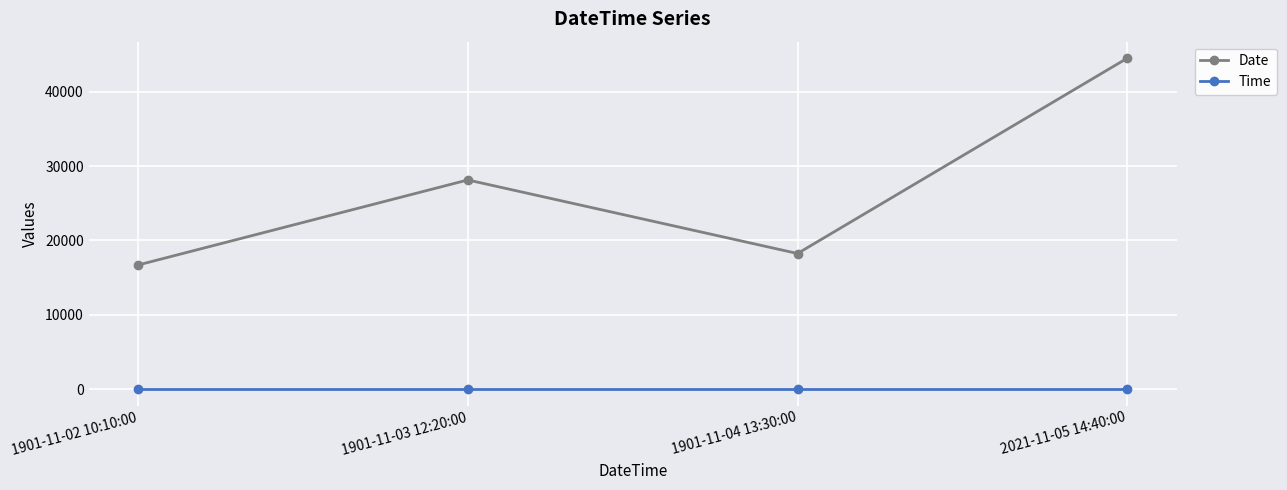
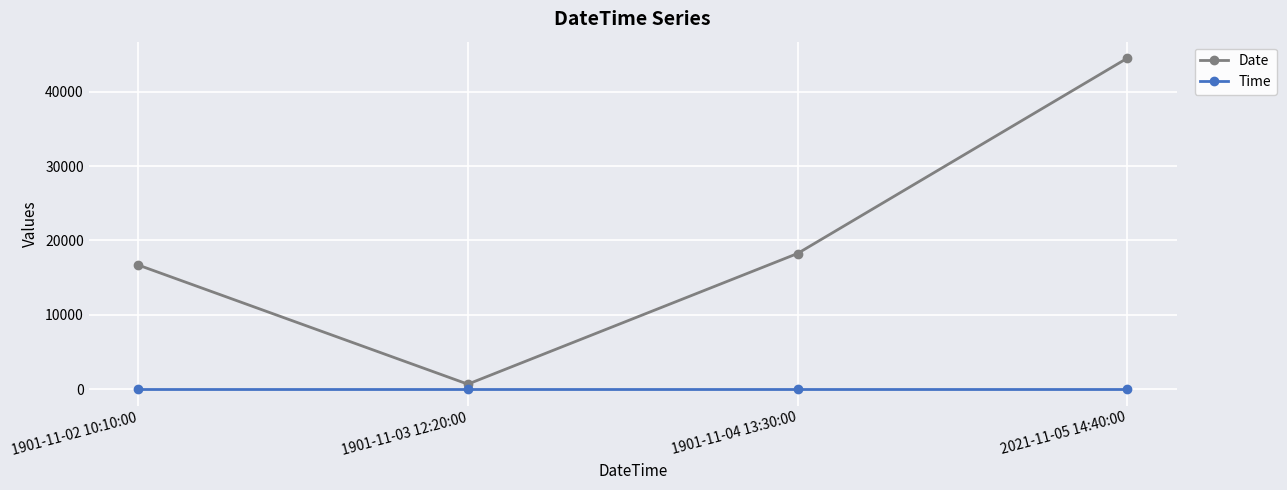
  {
    "Date": {
      "1901-11-02 10:10:00": 17000,
-     "1901-11-03 12:20:00": 28000,
+     "1901-11-03 12:20:00": 1000,
      "1901-11-04 13:30:00": 18000,
      "2021-11-05 14:40:00": 45000
    },
    "Time": {
      "1901-11-02 10:10:00": 0,
      "1901-11-03 12:20:00": 0,
      "1901-11-04 13:30:00": 0,
      "2021-11-05 14:40:00": 0
    }
  }
